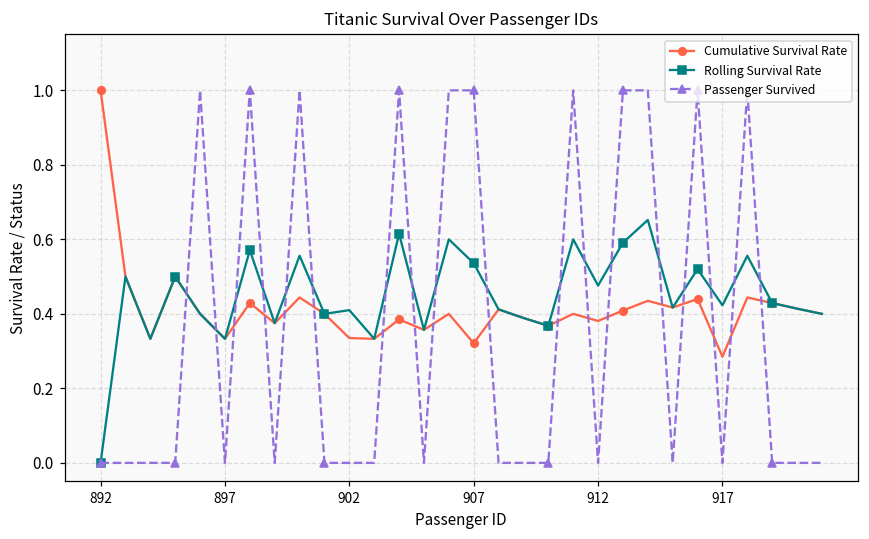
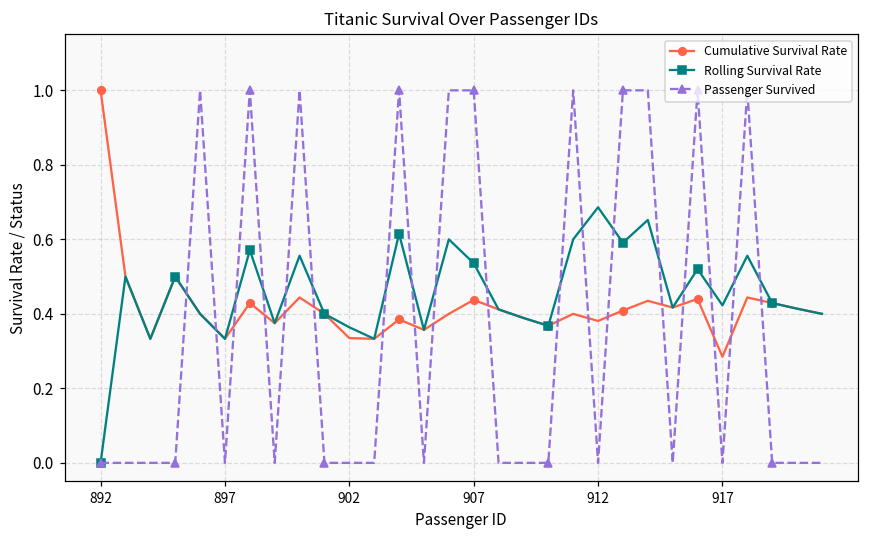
  {
    "Cumulative Survival Rate": {
      "892": 1.00,
      "902": 0.34,
-     "907": 0.32,
+     "907": 0.44,
      "912": 0.38,
      "917": 0.29
    },
    "Rolling Survival Rate": {
-     "902": 0.41,
+     "902": 0.36,
      "907": 0.54,
-     "912": 0.48,
+     "912": 0.69,
      "917": 0.42
    },
    "Passenger Survived": {
      "897": 0.00,
      "902": 0.00,
      "907": 1.00,
      "912": 0.00,
      "917": 0.00
    }
  }
